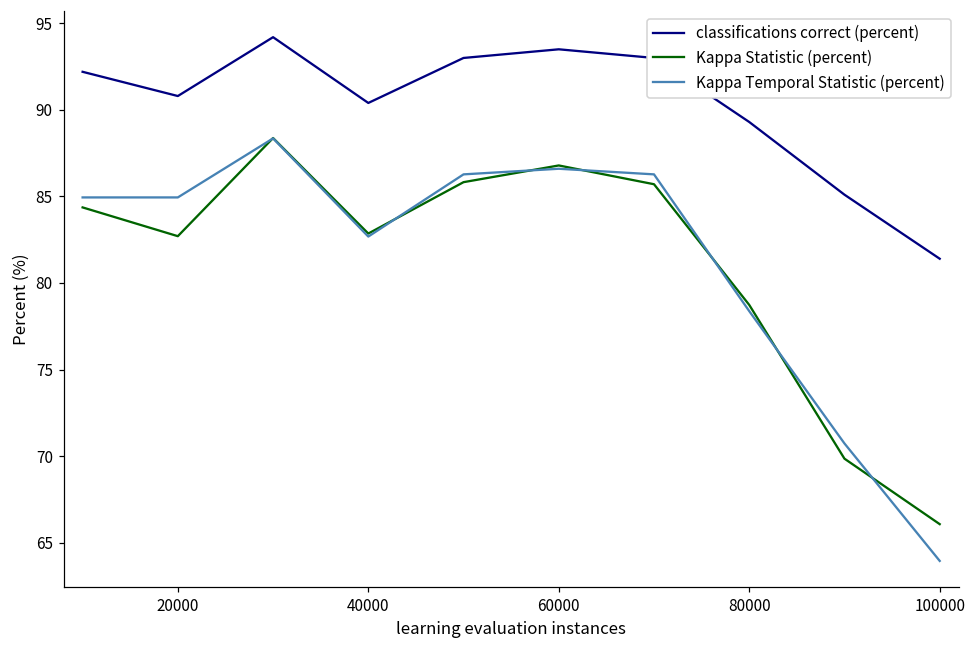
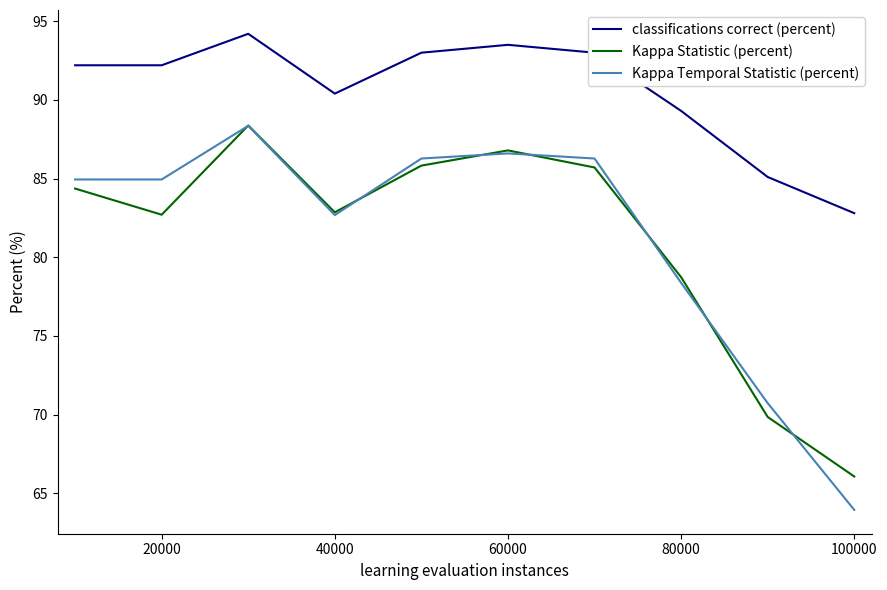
  {
    "classifications correct (percent)": {
-     "20000": 90.8,
+     "20000": 92.2,
      "40000": 90.4,
      "60000": 93.5,
      "80000": 89.3,
-     "100000": 81.4
+     "100000": 82.8
    },
    "Kappa Statistic (percent)": {
      "20000": 82.7,
      "40000": 82.9,
      "60000": 86.8,
      "80000": 78.7,
      "100000": 66.1
    },
    "Kappa Temporal Statistic (percent)": {
      "20000": 84.9,
      "40000": 82.7,
      "60000": 86.6,
      "80000": 78.4,
      "100000": 63.9
    }
  }
